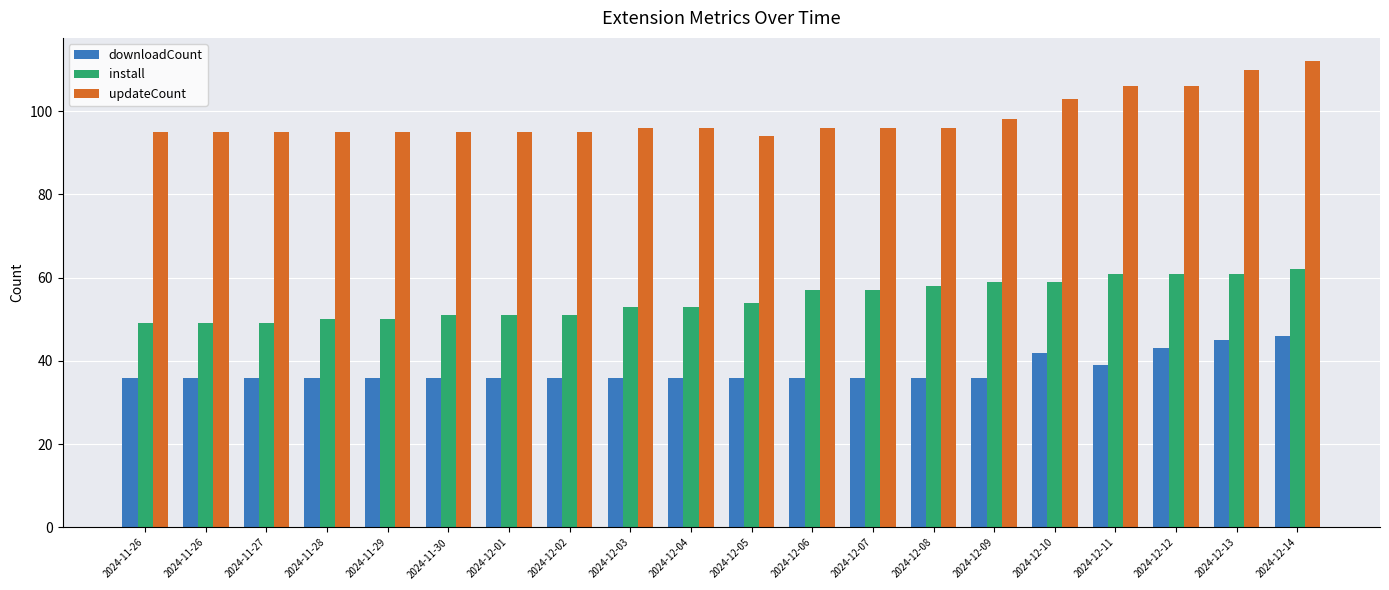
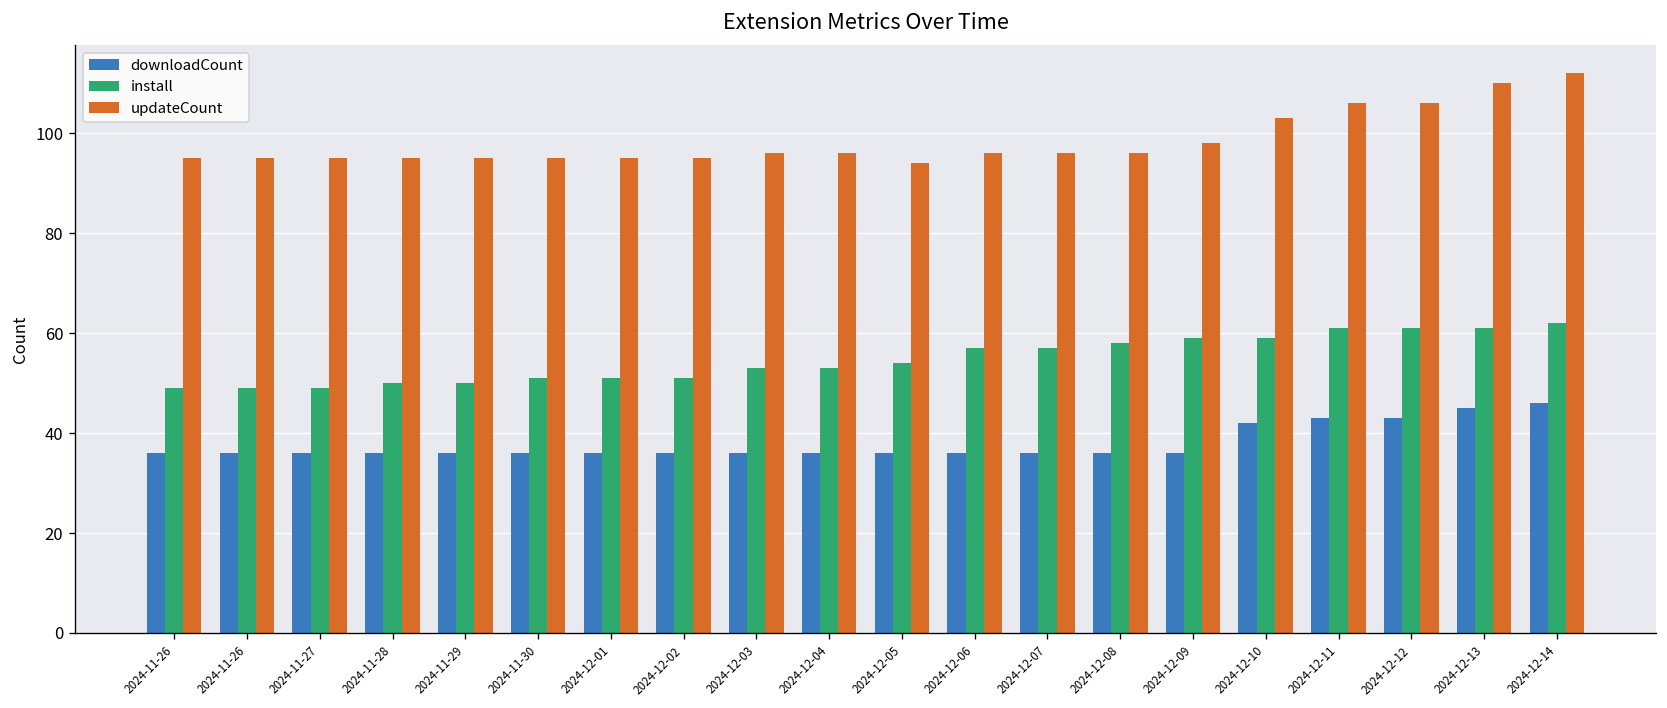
  {
    "downloadCount": {
      "2024-11-27": 36,
      "2024-11-28": 36,
      "2024-11-29": 36,
      "2024-11-30": 36,
      "2024-12-01": 36,
      "2024-12-02": 36,
      "2024-12-03": 36,
      "2024-12-04": 36,
      "2024-12-05": 36,
      "2024-12-06": 36,
      "2024-12-07": 36,
      "2024-12-08": 36,
      "2024-12-09": 36,
      "2024-12-10": 42,
-     "2024-12-11": 39,
+     "2024-12-11": 43,
      "2024-12-12": 43,
      "2024-12-13": 45,
      "2024-12-14": 46
    },
    "install": {
      "2024-11-27": 49,
      "2024-11-28": 50,
      "2024-11-29": 50,
      "2024-11-30": 51,
      "2024-12-01": 51,
      "2024-12-02": 51,
      "2024-12-03": 53,
      "2024-12-04": 53,
      "2024-12-05": 54,
      "2024-12-06": 57,
      "2024-12-07": 57,
      "2024-12-08": 58,
      "2024-12-09": 59,
      "2024-12-10": 59,
      "2024-12-11": 61,
      "2024-12-12": 61,
      "2024-12-13": 61,
      "2024-12-14": 62
    },
    "updateCount": {
      "2024-11-27": 95,
      "2024-11-28": 95,
      "2024-11-29": 95,
      "2024-11-30": 95,
      "2024-12-01": 95,
      "2024-12-02": 95,
      "2024-12-03": 96,
      "2024-12-04": 96,
      "2024-12-05": 94,
      "2024-12-06": 96,
      "2024-12-07": 96,
      "2024-12-08": 96,
      "2024-12-09": 98,
      "2024-12-10": 103,
      "2024-12-11": 106,
      "2024-12-12": 106,
      "2024-12-13": 110,
      "2024-12-14": 112
    }
  }
